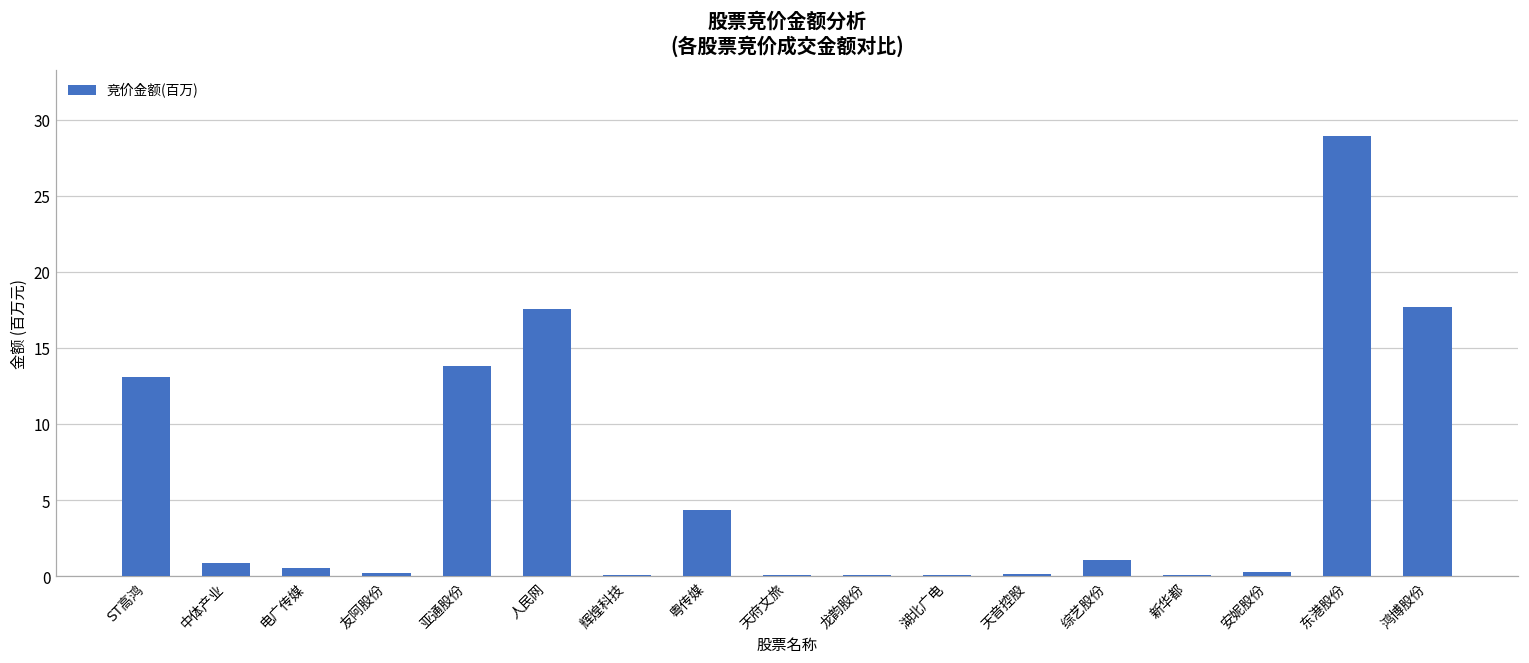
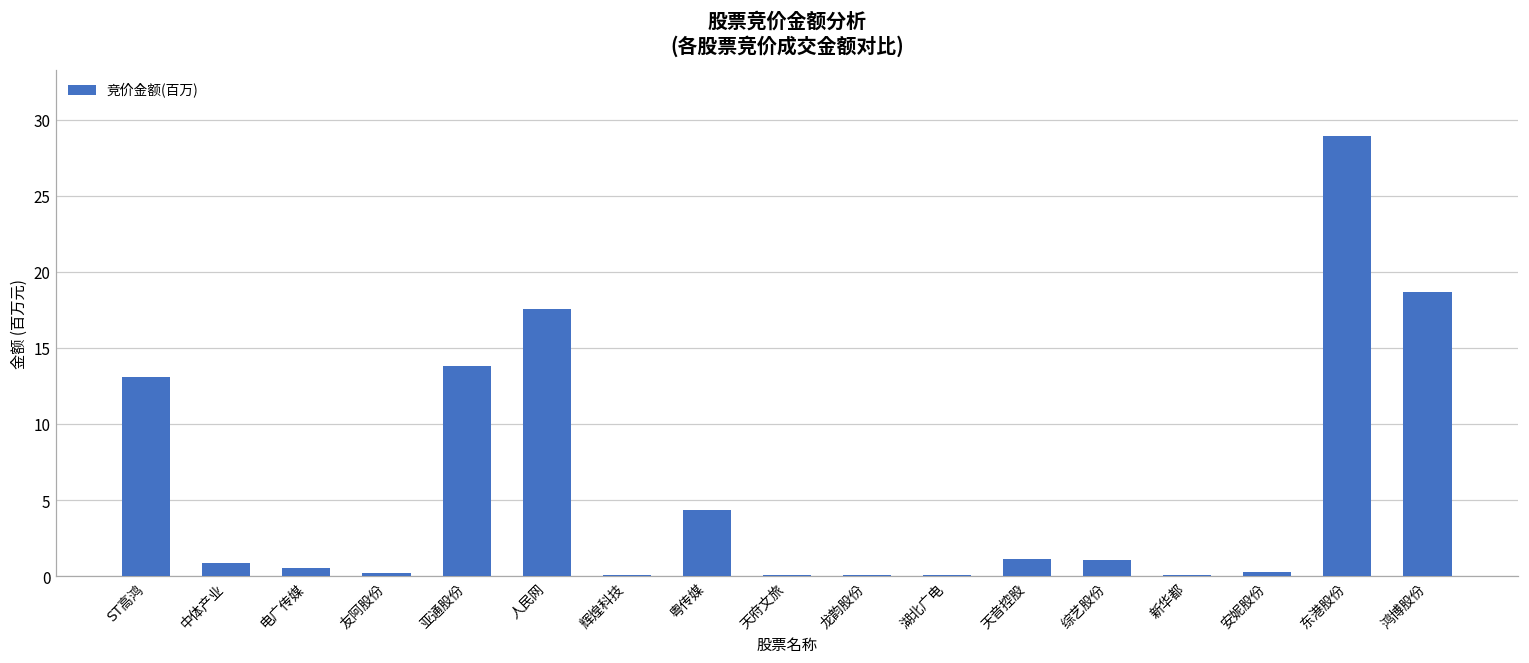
  {
    "ST高鸿": 13.1,
    "中体产业": 0.9,
    "电广传媒": 0.5,
    "亚通股份": 13.8,
    "人民网": 17.6,
    "粤传媒": 4.4,
-   "天音控股": 0.1,
+   "天音控股": 1.1,
    "综艺股份": 1.1,
    "安妮股份": 0.3,
    "东港股份": 28.9,
-   "鸿博股份": 17.7
+   "鸿博股份": 18.6
  }
